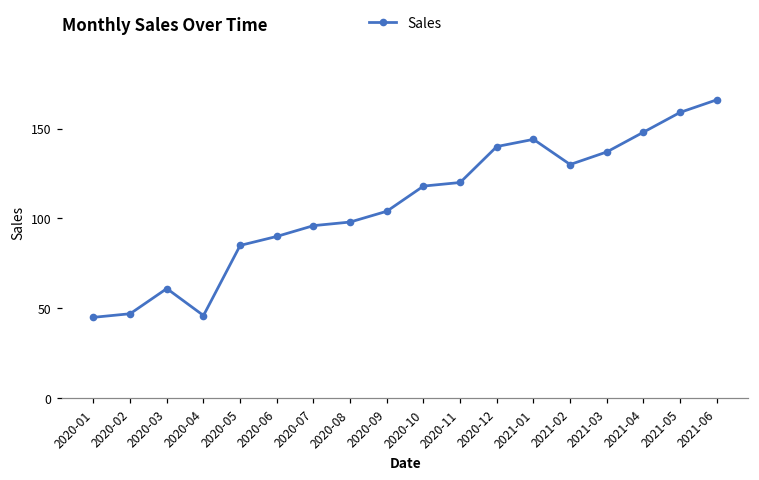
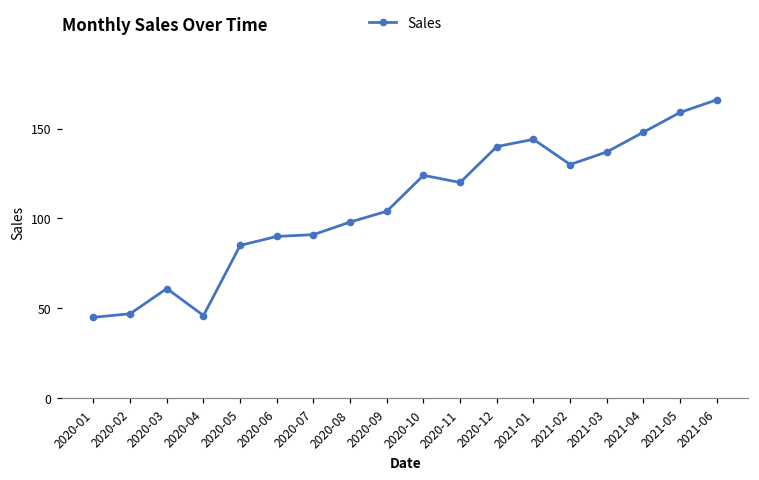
  {
    "2020-01": 45,
    "2020-02": 47,
    "2020-03": 61,
    "2020-04": 46,
    "2020-05": 85,
    "2020-06": 90,
-   "2020-07": 96,
+   "2020-07": 91,
    "2020-08": 98,
    "2020-09": 104,
-   "2020-10": 118,
+   "2020-10": 124,
    "2020-11": 120,
    "2020-12": 140,
    "2021-01": 144,
    "2021-02": 130,
    "2021-03": 137,
    "2021-04": 148,
    "2021-05": 159,
    "2021-06": 166
  }
